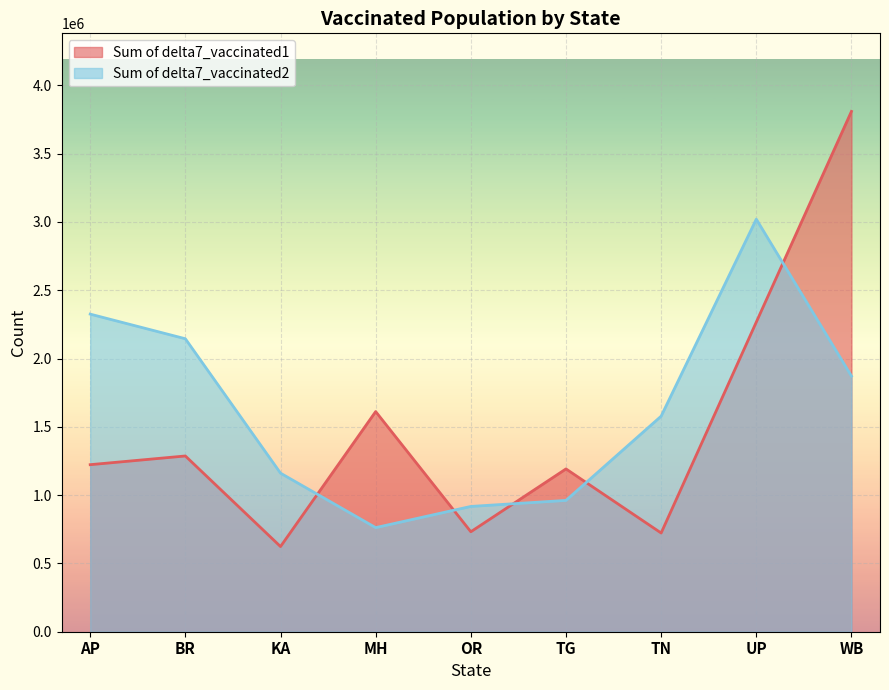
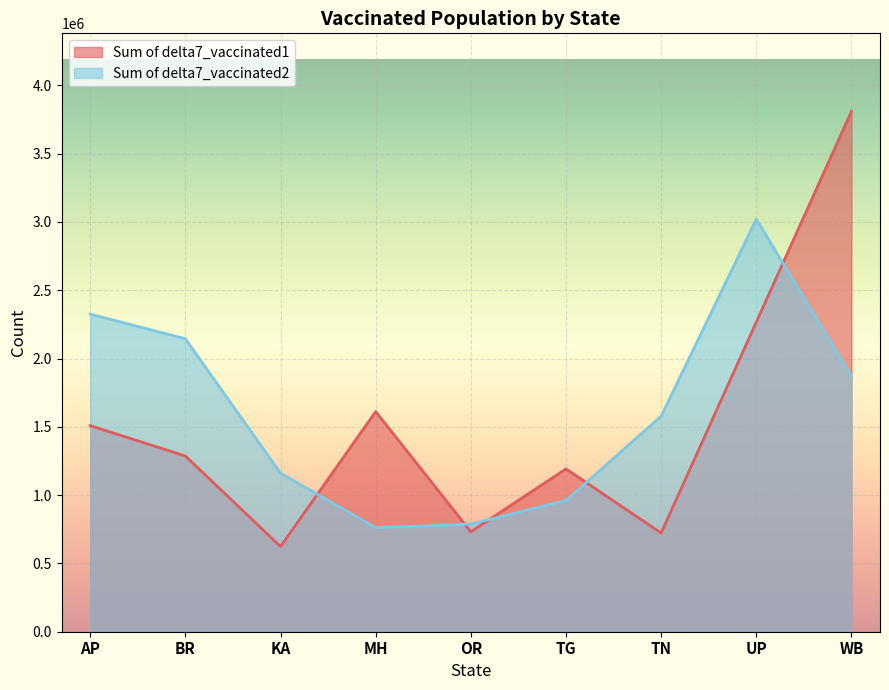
  {
    "Sum of delta7_vaccinated1": {
-     "AP": 1220000,
+     "AP": 1510000,
      "BR": 1290000,
      "KA": 620000,
      "MH": 1610000,
      "OR": 730000,
      "TG": 1190000,
      "TN": 720000,
      "UP": 2270000,
      "WB": 3810000
    },
    "Sum of delta7_vaccinated2": {
      "AP": 2330000,
      "BR": 2140000,
      "KA": 1160000,
      "MH": 760000,
-     "OR": 920000,
+     "OR": 790000,
      "TG": 960000,
      "TN": 1580000,
      "UP": 3020000,
      "WB": 1870000
    }
  }
